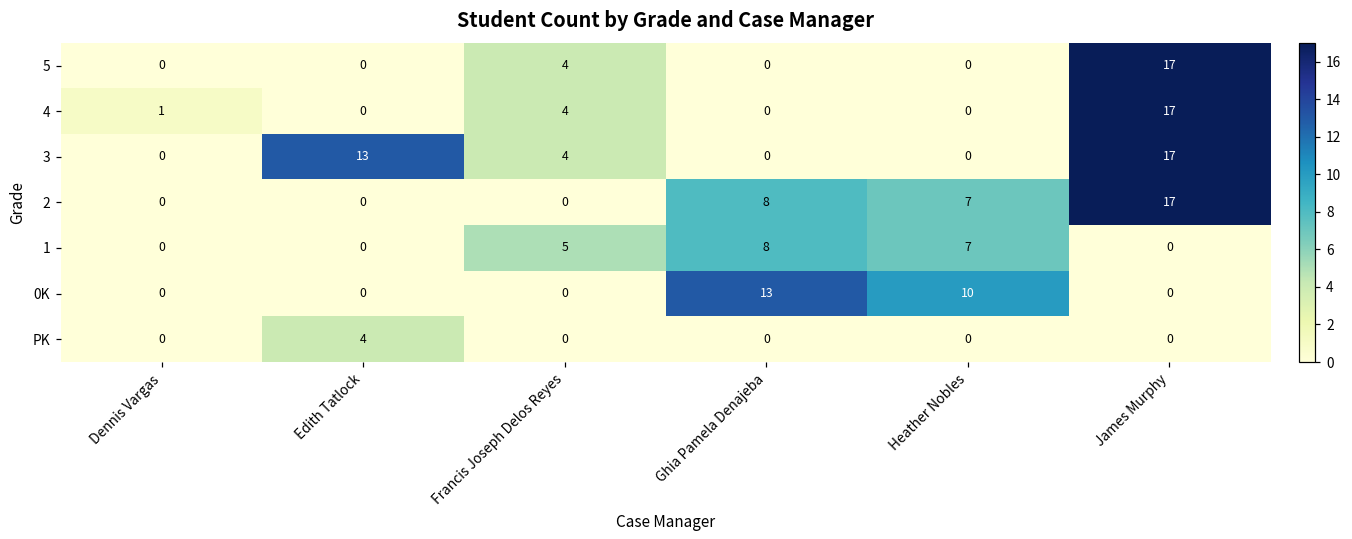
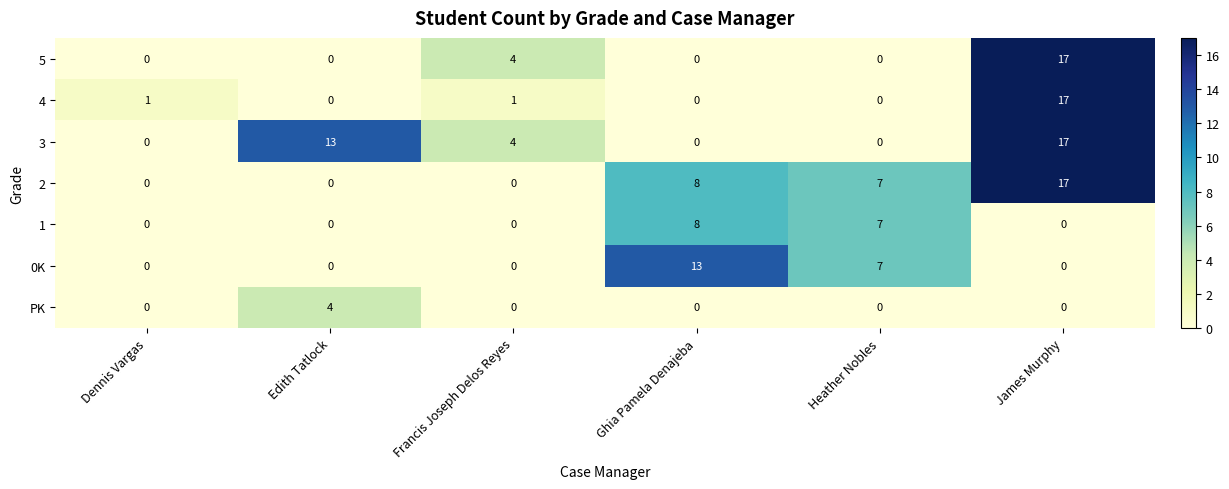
  {
    "5": {
      "Dennis Vargas": 0,
      "Edith Tatlock": 0,
      "Francis Joseph Delos Reyes": 4,
      "Ghia Pamela Denajeba": 0,
      "Heather Nobles": 0,
      "James Murphy": 17
    },
    "4": {
      "Dennis Vargas": 1,
      "Edith Tatlock": 0,
-     "Francis Joseph Delos Reyes": 4,
+     "Francis Joseph Delos Reyes": 1,
      "Ghia Pamela Denajeba": 0,
      "Heather Nobles": 0,
      "James Murphy": 17
    },
    "3": {
      "Dennis Vargas": 0,
      "Edith Tatlock": 13,
      "Francis Joseph Delos Reyes": 4,
      "Ghia Pamela Denajeba": 0,
      "Heather Nobles": 0,
      "James Murphy": 17
    },
    "2": {
      "Dennis Vargas": 0,
      "Edith Tatlock": 0,
      "Francis Joseph Delos Reyes": 0,
      "Ghia Pamela Denajeba": 8,
      "Heather Nobles": 7,
      "James Murphy": 17
    },
    "1": {
      "Dennis Vargas": 0,
      "Edith Tatlock": 0,
-     "Francis Joseph Delos Reyes": 5,
+     "Francis Joseph Delos Reyes": 0,
      "Ghia Pamela Denajeba": 8,
      "Heather Nobles": 7,
      "James Murphy": 0
    },
    "0K": {
      "Dennis Vargas": 0,
      "Edith Tatlock": 0,
      "Francis Joseph Delos Reyes": 0,
      "Ghia Pamela Denajeba": 13,
-     "Heather Nobles": 10,
+     "Heather Nobles": 7,
      "James Murphy": 0
    },
    "PK": {
      "Dennis Vargas": 0,
      "Edith Tatlock": 4,
      "Francis Joseph Delos Reyes": 0,
      "Ghia Pamela Denajeba": 0,
      "Heather Nobles": 0,
      "James Murphy": 0
    }
  }
